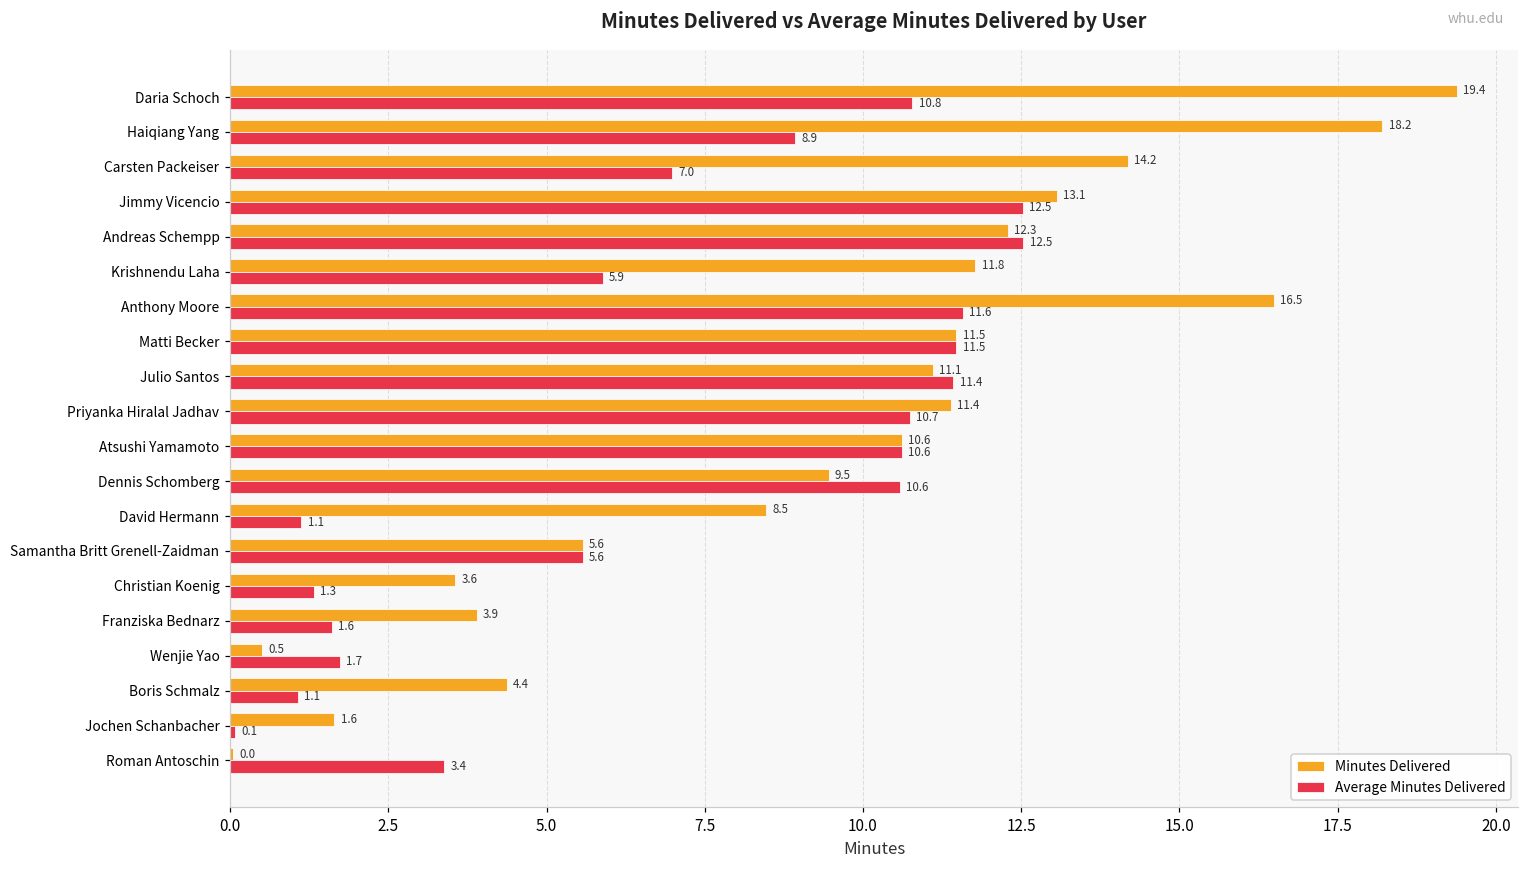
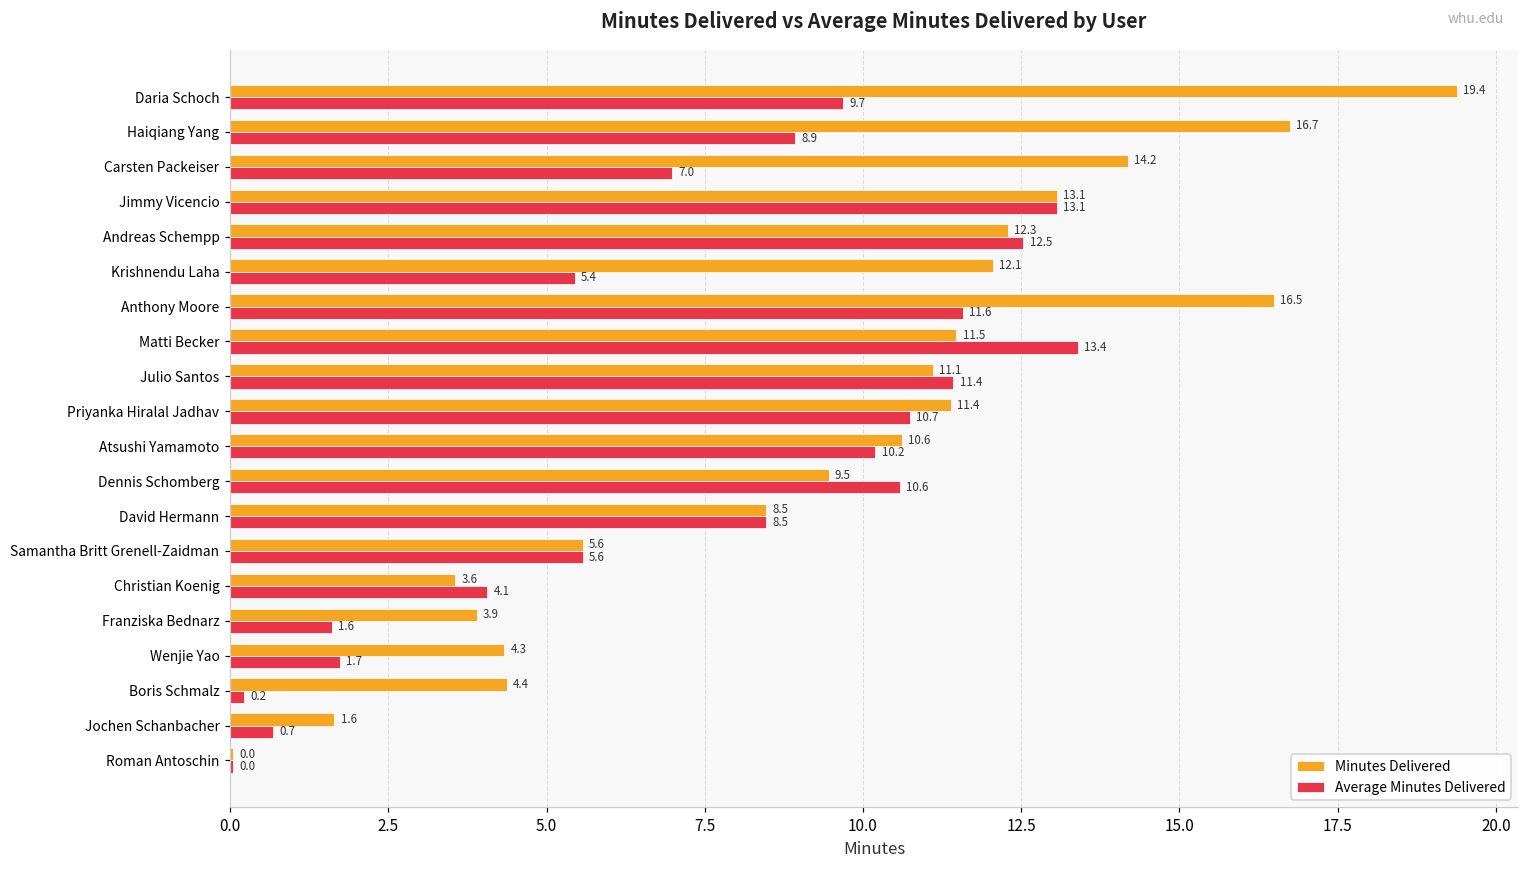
  {
    "Minutes Delivered": {
      "Daria Schoch": 19.4,
-     "Haiqiang Yang": 18.2,
+     "Haiqiang Yang": 16.7,
      "Carsten Packeiser": 14.2,
      "Jimmy Vicencio": 13.1,
      "Andreas Schempp": 12.3,
-     "Krishnendu Laha": 11.8,
+     "Krishnendu Laha": 12.1,
      "Anthony Moore": 16.5,
      "Matti Becker": 11.5,
      "Julio Santos": 11.1,
      "Priyanka Hiralal Jadhav": 11.4,
      "Atsushi Yamamoto": 10.6,
      "Dennis Schomberg": 9.5,
      "David Hermann": 8.5,
      "Samantha Britt Grenell-Zaidman": 5.6,
      "Christian Koenig": 3.6,
      "Franziska Bednarz": 3.9,
-     "Wenjie Yao": 0.5,
+     "Wenjie Yao": 4.3,
      "Boris Schmalz": 4.4,
      "Jochen Schanbacher": 1.6,
      "Roman Antoschin": 0.0
    },
    "Average Minutes Delivered": {
-     "Daria Schoch": 10.8,
+     "Daria Schoch": 9.7,
      "Haiqiang Yang": 8.9,
      "Carsten Packeiser": 7.0,
-     "Jimmy Vicencio": 12.5,
+     "Jimmy Vicencio": 13.1,
      "Andreas Schempp": 12.5,
-     "Krishnendu Laha": 5.9,
+     "Krishnendu Laha": 5.4,
      "Anthony Moore": 11.6,
-     "Matti Becker": 11.5,
+     "Matti Becker": 13.4,
      "Julio Santos": 11.4,
      "Priyanka Hiralal Jadhav": 10.7,
-     "Atsushi Yamamoto": 10.6,
+     "Atsushi Yamamoto": 10.2,
      "Dennis Schomberg": 10.6,
-     "David Hermann": 1.1,
+     "David Hermann": 8.5,
      "Samantha Britt Grenell-Zaidman": 5.6,
-     "Christian Koenig": 1.3,
+     "Christian Koenig": 4.1,
      "Franziska Bednarz": 1.6,
      "Wenjie Yao": 1.7,
-     "Boris Schmalz": 1.1,
-     "Jochen Schanbacher": 0.1,
-     "Roman Antoschin": 3.4
+     "Boris Schmalz": 0.2,
+     "Jochen Schanbacher": 0.7,
+     "Roman Antoschin": 0.0
    }
  }
